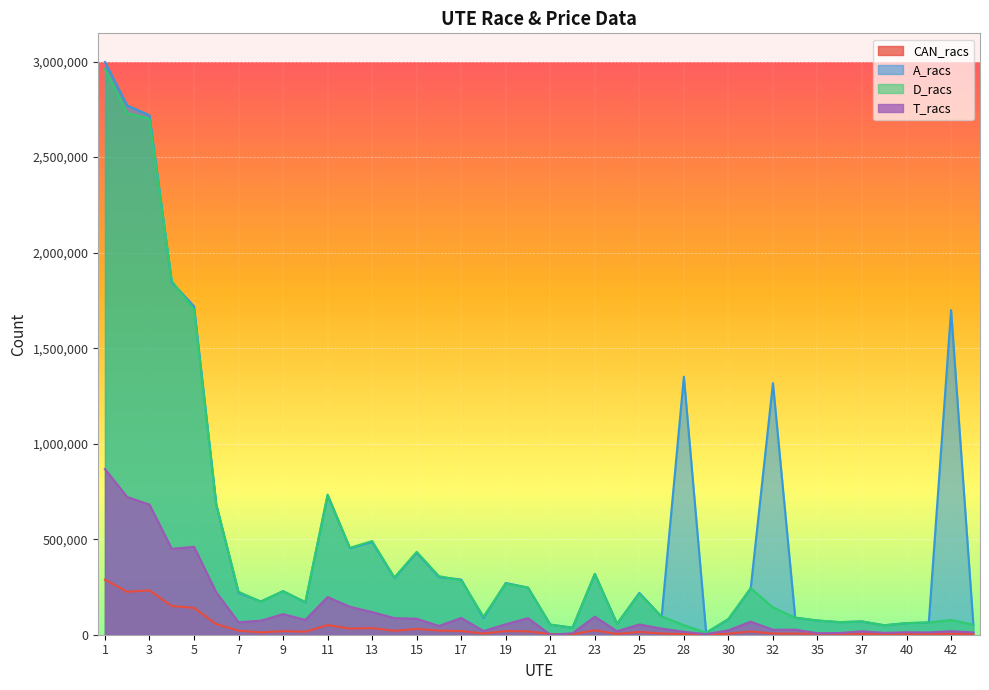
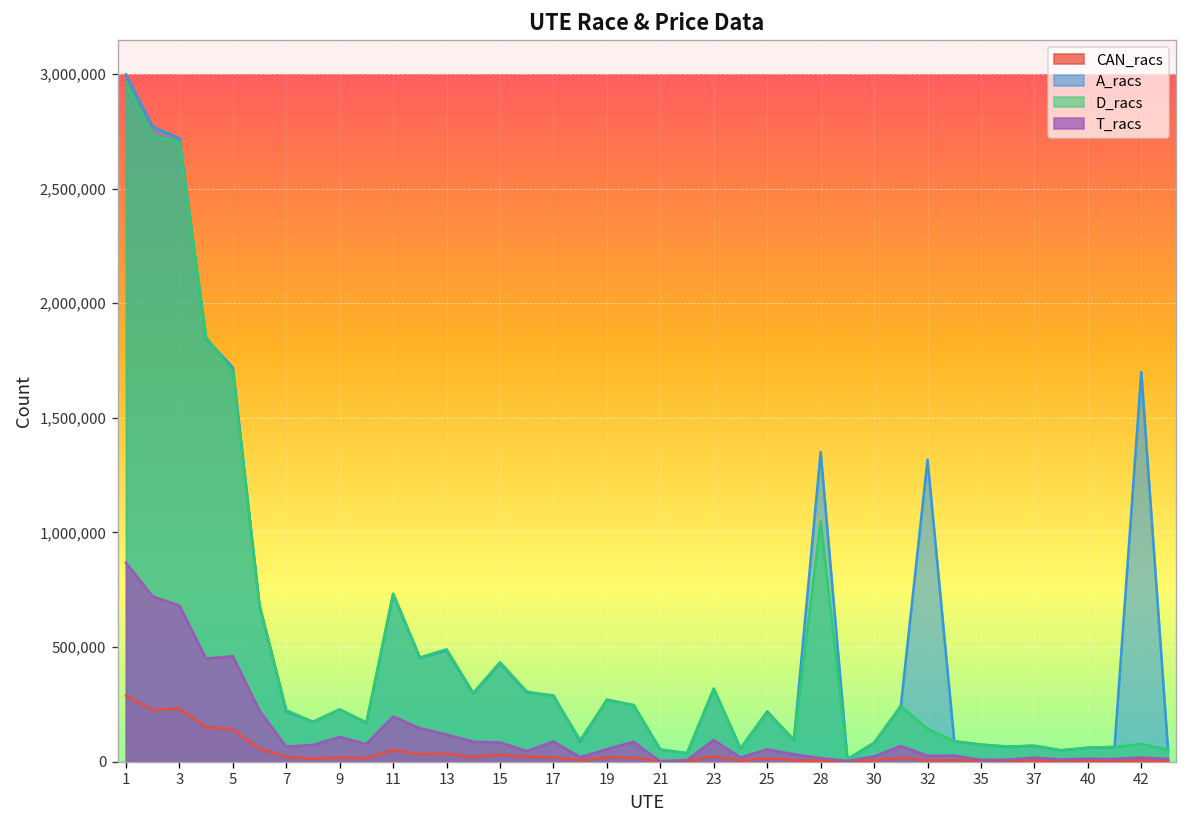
  {
    "CAN_racs": {
      "30": "10,000",
      "32": "10,000",
      "42": "0"
    },
    "A_racs": {
      "28": "1,350,000",
      "32": "1,320,000",
      "42": "1,700,000"
    },
    "D_racs": {
-     "28": "50,000",
+     "28": "1,050,000",
      "32": "140,000",
      "42": "80,000"
    },
    "T_racs": {
      "30": "20,000",
      "32": "30,000",
      "42": "20,000"
    }
  }
